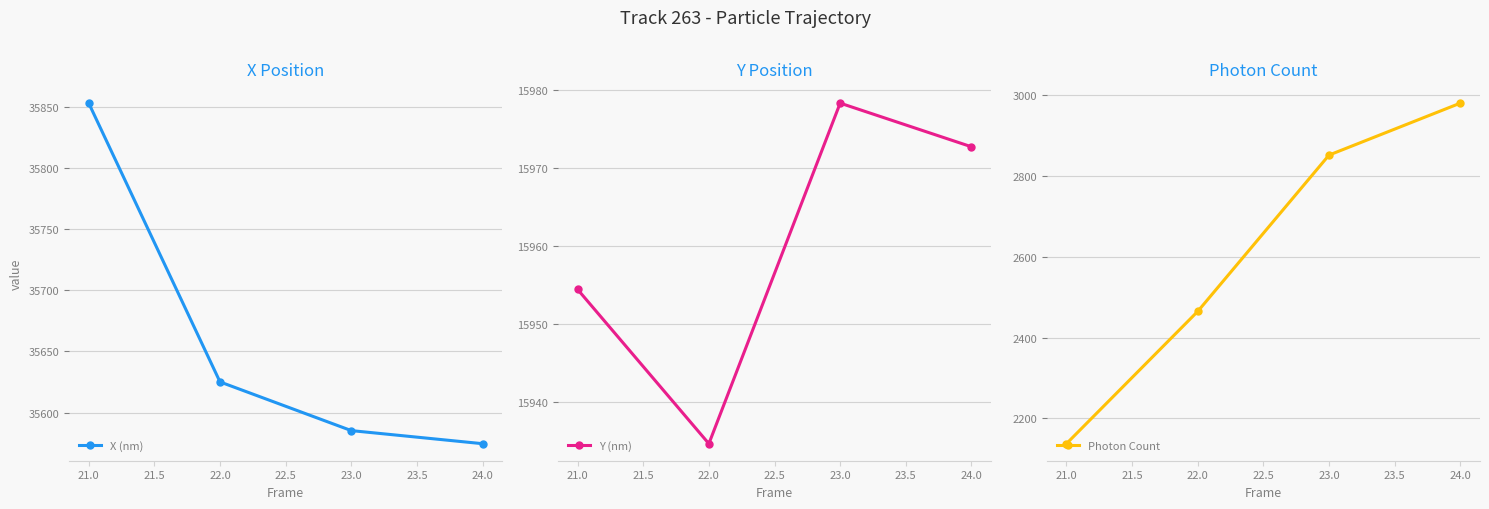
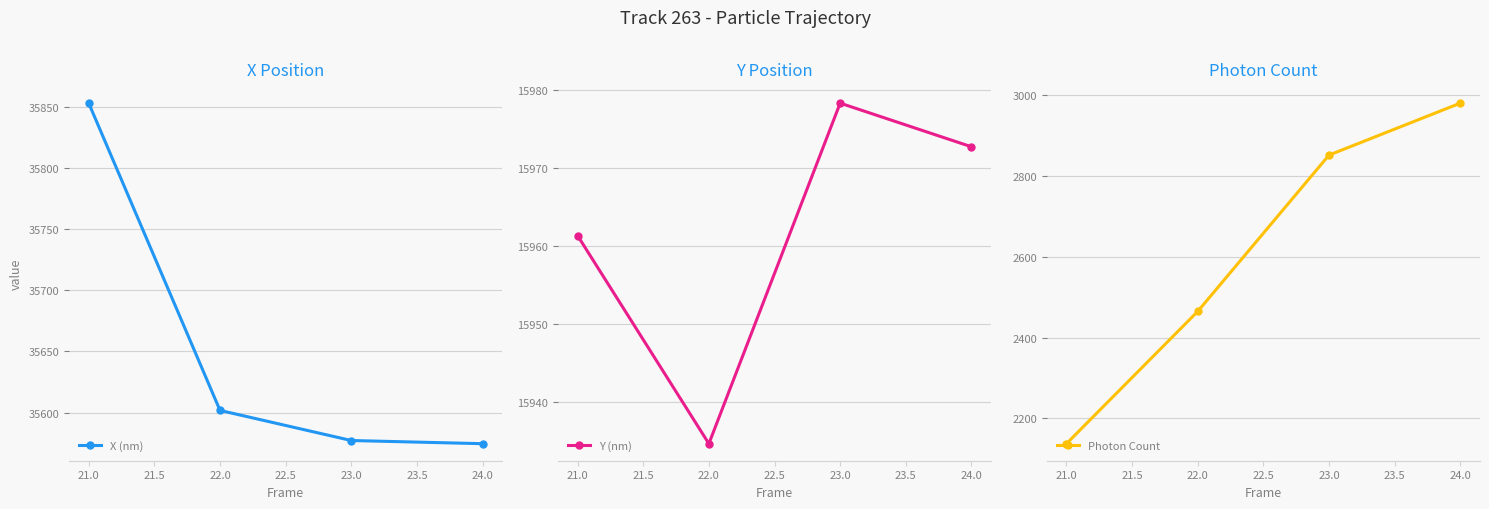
  {
    "X Position": {
      "21.0": 35853,
-     "22.0": 35625,
-     "23.0": 35585,
+     "22.0": 35602,
+     "23.0": 35577,
      "24.0": 35575
    },
    "Y Position": {
-     "21.0": 15954,
+     "21.0": 15961,
      "22.0": 15935,
      "23.0": 15978,
      "24.0": 15973
    },
    "Photon Count": {
      "21.0": 2140,
      "22.0": 2460,
      "23.0": 2850,
      "24.0": 2980
    }
  }
